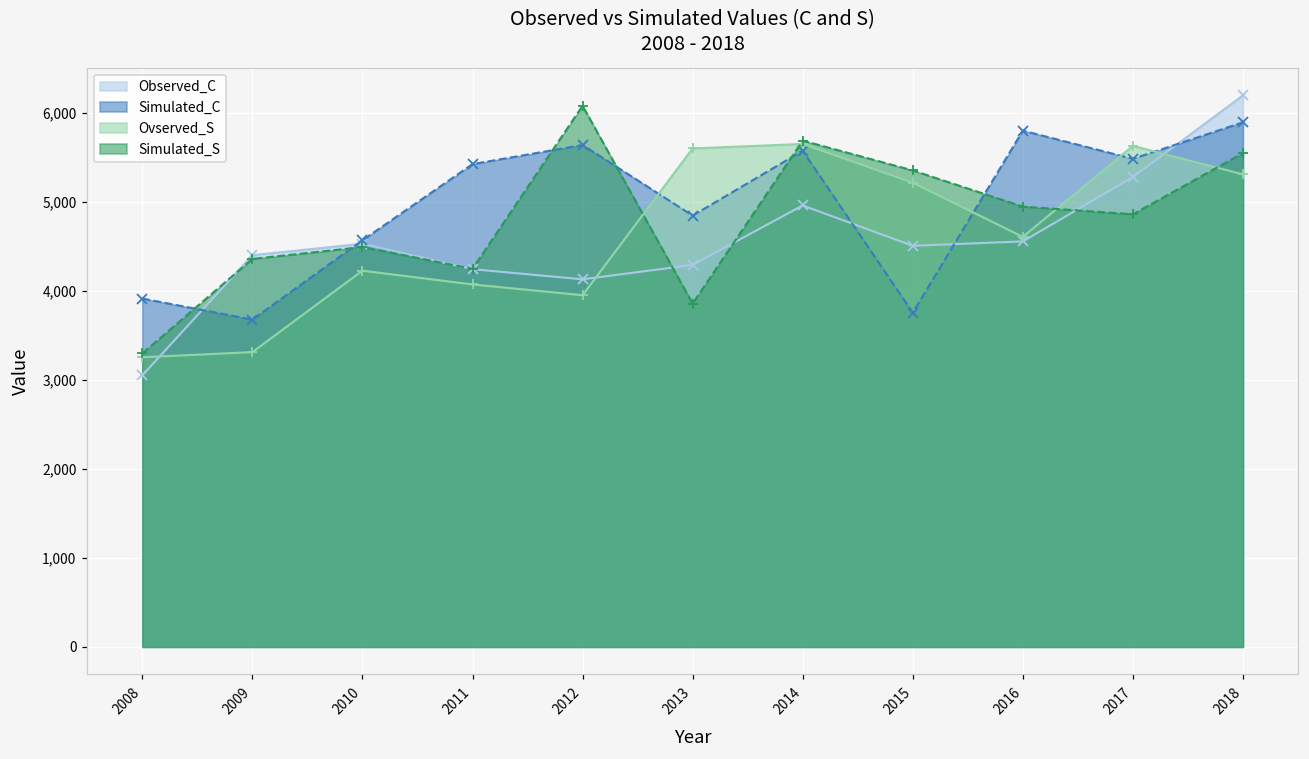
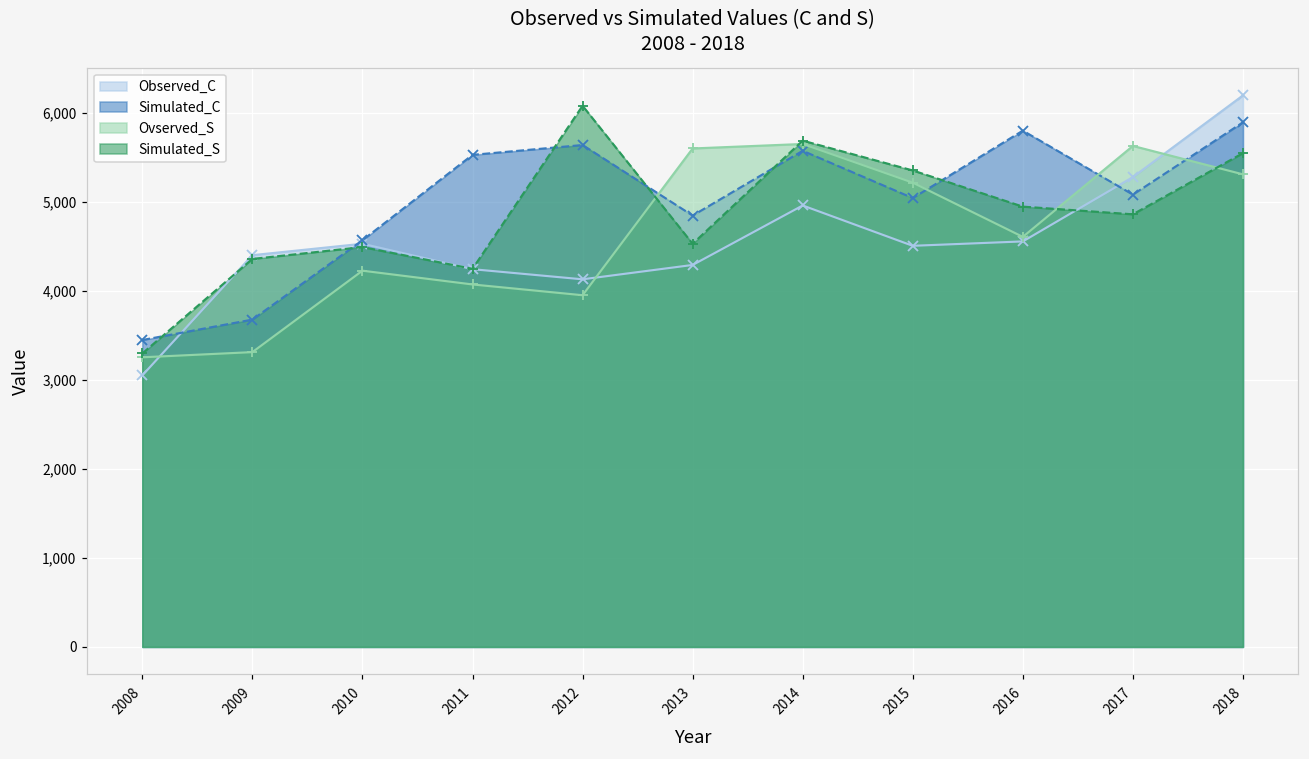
  {
    "Simulated_C": {
-     "2008": "3,900",
+     "2008": "3,400",
      "2009": "3,700",
      "2010": "4,600",
-     "2011": "5,400",
+     "2011": "5,500",
      "2012": "5,600",
      "2013": "4,800",
      "2014": "5,600",
-     "2015": "3,800",
+     "2015": "5,000",
      "2016": "5,800",
-     "2017": "5,500",
+     "2017": "5,100",
      "2018": "5,900"
    },
    "Simulated_S": {
      "2008": "3,300",
      "2009": "4,400",
      "2010": "4,500",
      "2012": "6,100",
-     "2013": "3,900",
+     "2013": "4,500",
      "2014": "5,700",
      "2015": "5,400",
      "2016": "4,900",
      "2017": "4,900",
      "2018": "5,500"
    }
  }
